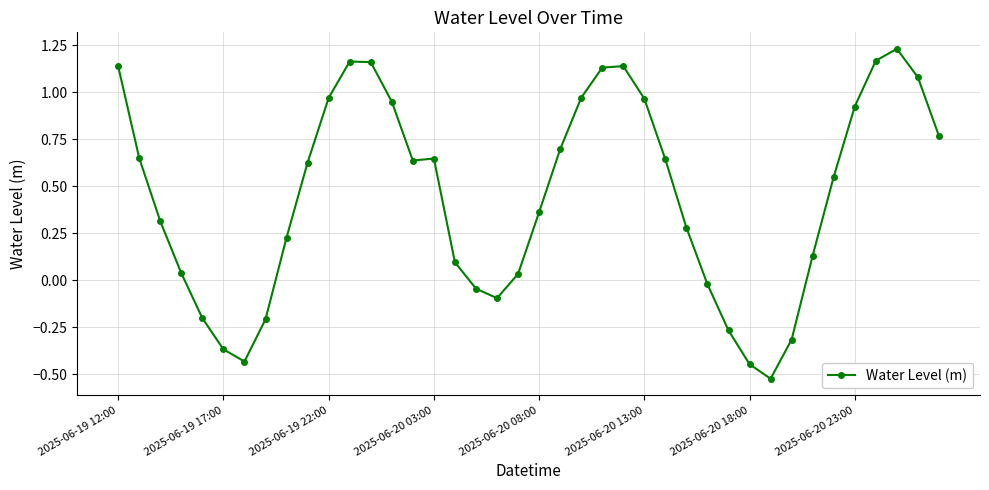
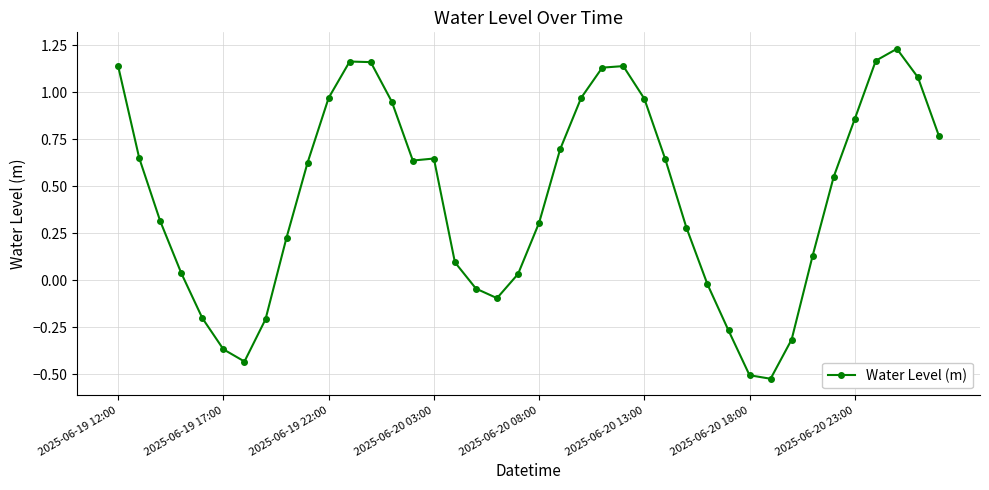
  {
    "2025-06-19 12:00": 1.14,
    "2025-06-19 17:00": -0.37,
    "2025-06-19 22:00": 0.97,
    "2025-06-20 03:00": 0.65,
-   "2025-06-20 08:00": 0.36,
+   "2025-06-20 08:00": 0.31,
    "2025-06-20 13:00": 0.97,
-   "2025-06-20 18:00": -0.45,
-   "2025-06-20 23:00": 0.93
+   "2025-06-20 18:00": -0.51,
+   "2025-06-20 23:00": 0.86
  }
